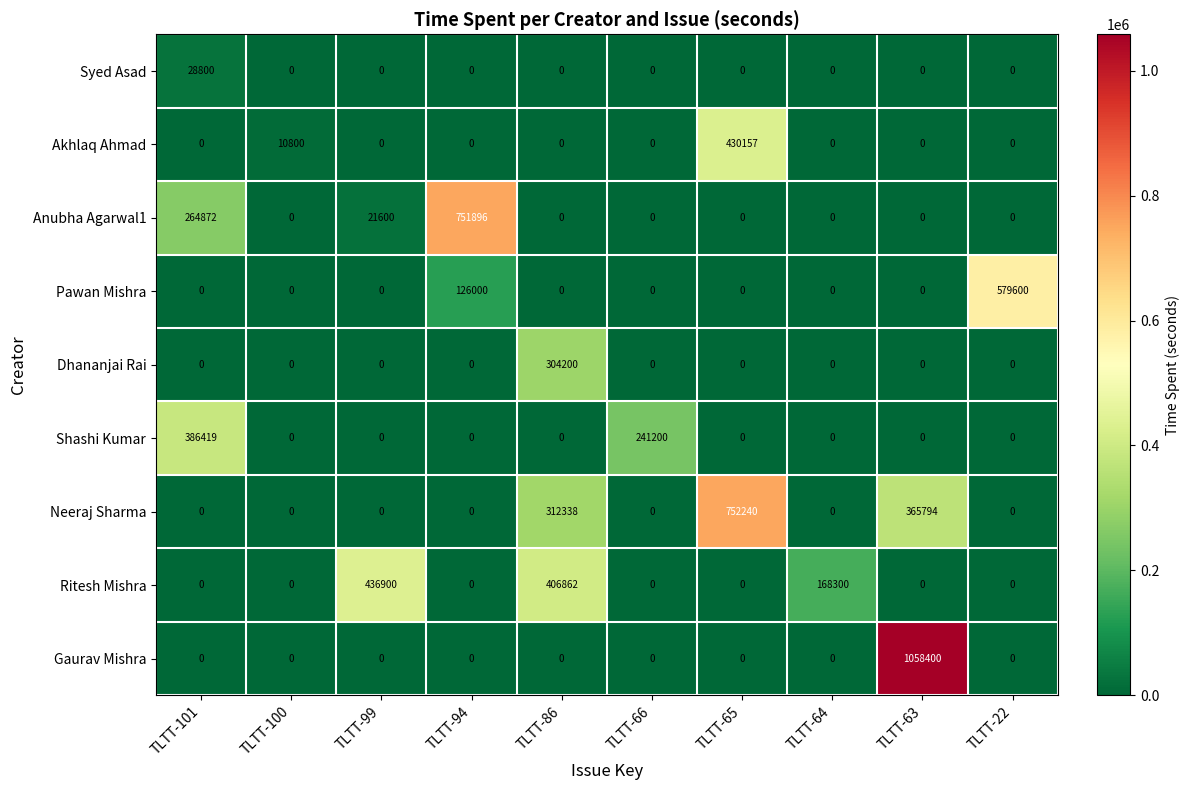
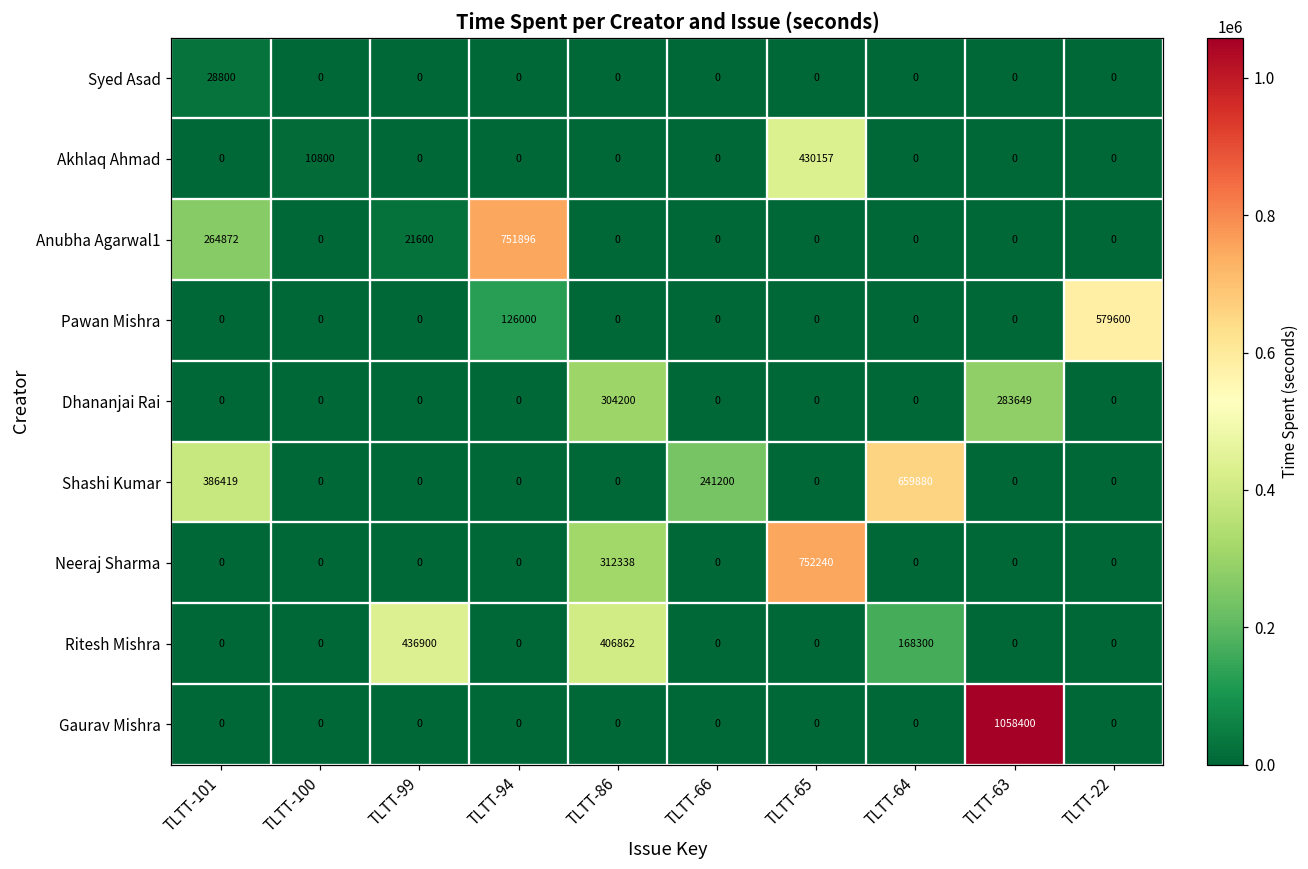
  {
    "Syed Asad": {
      "TLTT-101": 28800,
      "TLTT-100": 0,
      "TLTT-99": 0,
      "TLTT-94": 0,
      "TLTT-86": 0,
      "TLTT-66": 0,
      "TLTT-65": 0,
      "TLTT-64": 0,
      "TLTT-63": 0,
      "TLTT-22": 0
    },
    "Akhlaq Ahmad": {
      "TLTT-101": 0,
      "TLTT-100": 10800,
      "TLTT-99": 0,
      "TLTT-94": 0,
      "TLTT-86": 0,
      "TLTT-66": 0,
      "TLTT-65": 430157,
      "TLTT-64": 0,
      "TLTT-63": 0,
      "TLTT-22": 0
    },
    "Anubha Agarwal1": {
      "TLTT-101": 264872,
      "TLTT-100": 0,
      "TLTT-99": 21600,
      "TLTT-94": 751896,
      "TLTT-86": 0,
      "TLTT-66": 0,
      "TLTT-65": 0,
      "TLTT-64": 0,
      "TLTT-63": 0,
      "TLTT-22": 0
    },
    "Pawan Mishra": {
      "TLTT-101": 0,
      "TLTT-100": 0,
      "TLTT-99": 0,
      "TLTT-94": 126000,
      "TLTT-86": 0,
      "TLTT-66": 0,
      "TLTT-65": 0,
      "TLTT-64": 0,
      "TLTT-63": 0,
      "TLTT-22": 579600
    },
    "Dhananjai Rai": {
      "TLTT-101": 0,
      "TLTT-100": 0,
      "TLTT-99": 0,
      "TLTT-94": 0,
      "TLTT-86": 304200,
      "TLTT-66": 0,
      "TLTT-65": 0,
      "TLTT-64": 0,
-     "TLTT-63": 0,
+     "TLTT-63": 283649,
      "TLTT-22": 0
    },
    "Shashi Kumar": {
      "TLTT-101": 386419,
      "TLTT-100": 0,
      "TLTT-99": 0,
      "TLTT-94": 0,
      "TLTT-86": 0,
      "TLTT-66": 241200,
      "TLTT-65": 0,
-     "TLTT-64": 0,
+     "TLTT-64": 659880,
      "TLTT-63": 0,
      "TLTT-22": 0
    },
    "Neeraj Sharma": {
      "TLTT-101": 0,
      "TLTT-100": 0,
      "TLTT-99": 0,
      "TLTT-94": 0,
      "TLTT-86": 312338,
      "TLTT-66": 0,
      "TLTT-65": 752240,
      "TLTT-64": 0,
-     "TLTT-63": 365794,
+     "TLTT-63": 0,
      "TLTT-22": 0
    },
    "Ritesh Mishra": {
      "TLTT-101": 0,
      "TLTT-100": 0,
      "TLTT-99": 436900,
      "TLTT-94": 0,
      "TLTT-86": 406862,
      "TLTT-66": 0,
      "TLTT-65": 0,
      "TLTT-64": 168300,
      "TLTT-63": 0,
      "TLTT-22": 0
    },
    "Gaurav Mishra": {
      "TLTT-101": 0,
      "TLTT-100": 0,
      "TLTT-99": 0,
      "TLTT-94": 0,
      "TLTT-86": 0,
      "TLTT-66": 0,
      "TLTT-65": 0,
      "TLTT-64": 0,
      "TLTT-63": 1058400,
      "TLTT-22": 0
    }
  }
